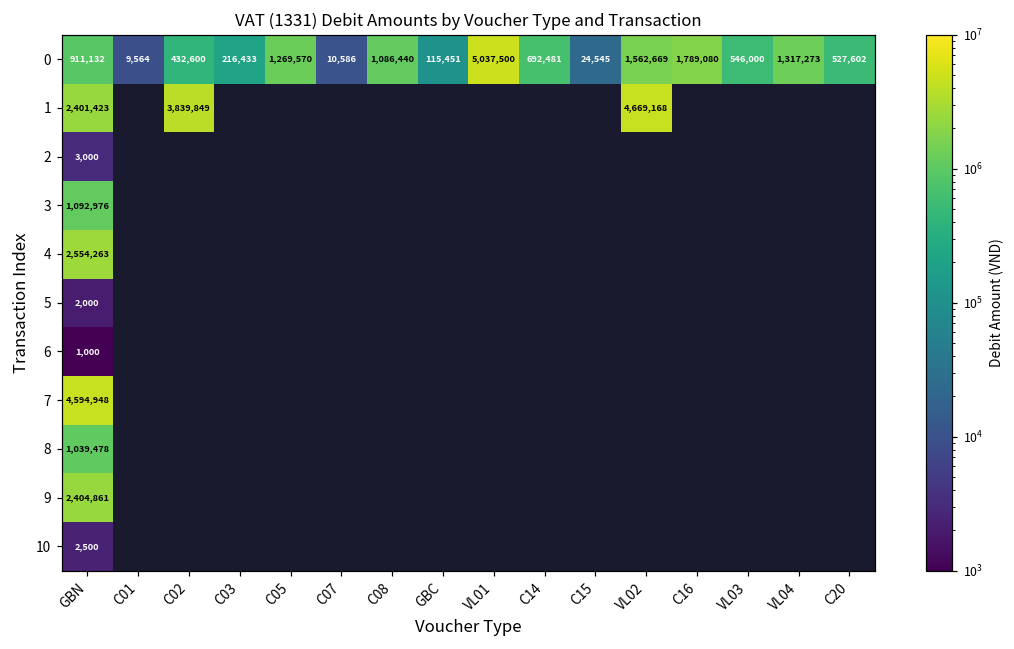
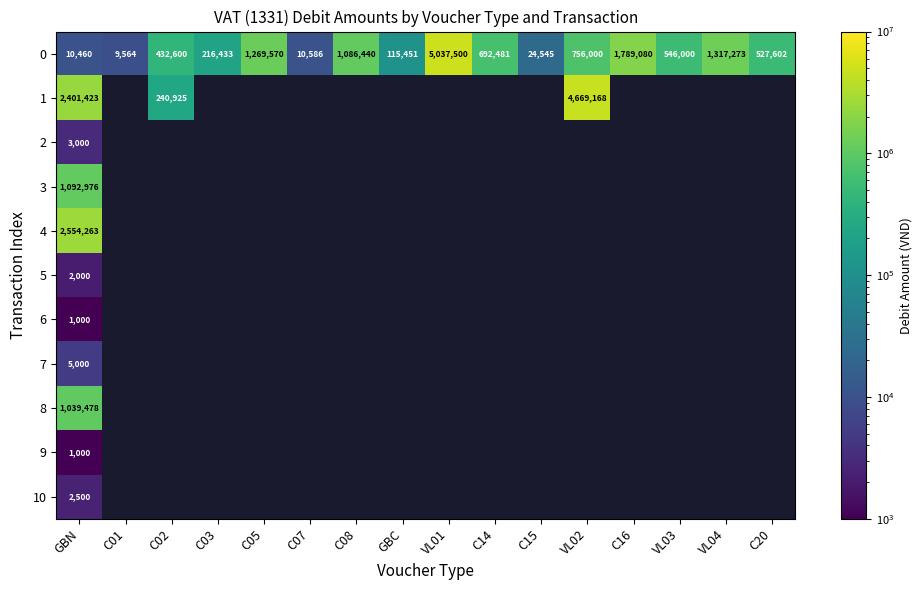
  {
    "0": {
-     "GBN": "911,132",
+     "GBN": "10,460",
      "C01": "9,564",
      "C02": "432,600",
      "C03": "216,433",
      "C05": "1,269,570",
      "C07": "10,586",
      "C08": "1,086,440",
      "GBC": "115,451",
      "VL01": "5,037,500",
      "C14": "692,481",
      "C15": "24,545",
-     "VL02": "1,562,669",
+     "VL02": "756,000",
      "C16": "1,789,080",
      "VL03": "546,000",
      "VL04": "1,317,273",
      "C20": "527,602"
    },
    "1": {
      "GBN": "2,401,423",
-     "C02": "3,839,849",
+     "C02": "240,925",
      "VL02": "4,669,168"
    },
    "2": {
      "GBN": "3,000"
    },
    "3": {
      "GBN": "1,092,976"
    },
    "4": {
      "GBN": "2,554,263"
    },
    "5": {
      "GBN": "2,000"
    },
    "6": {
      "GBN": "1,000"
    },
    "7": {
-     "GBN": "4,594,948"
+     "GBN": "5,000"
    },
    "8": {
      "GBN": "1,039,478"
    },
    "9": {
-     "GBN": "2,404,861"
+     "GBN": "1,000"
    },
    "10": {
      "GBN": "2,500"
    }
  }
